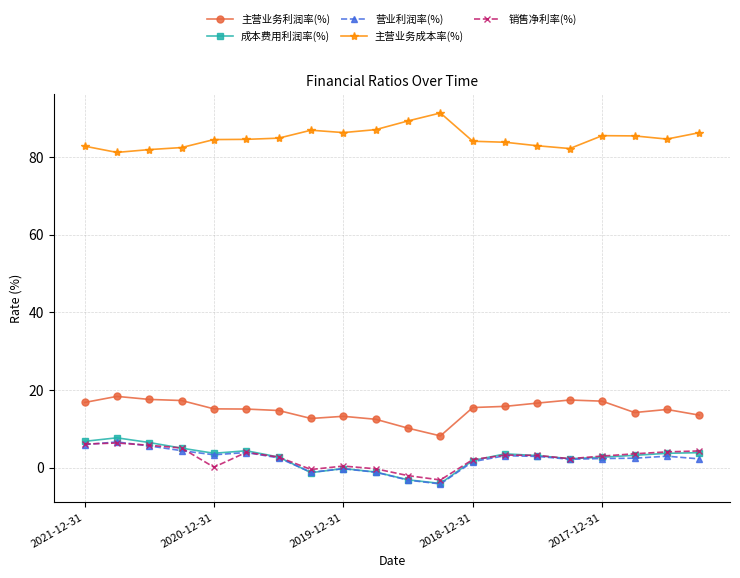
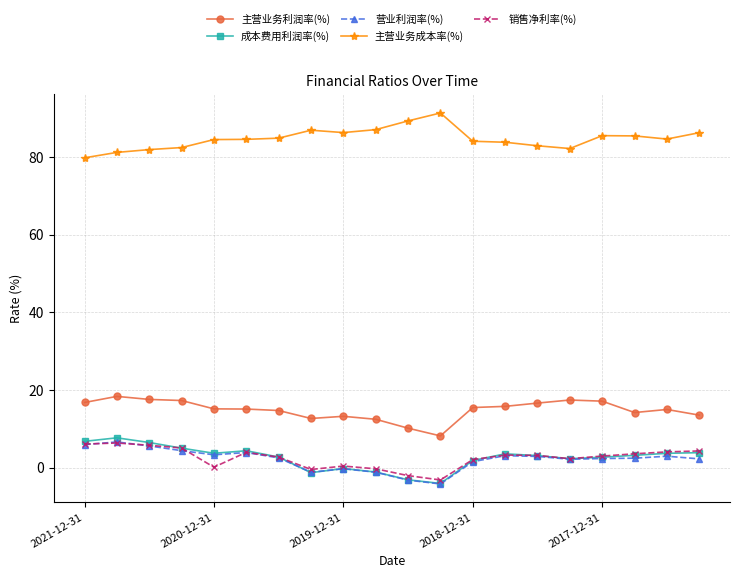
  {
    "主营业务利润率(%)": {
      "2021-12-31": 17,
      "2020-12-31": 15,
      "2019-12-31": 13,
      "2018-12-31": 16,
      "2017-12-31": 17
    },
    "成本费用利润率(%)": {
      "2021-12-31": 7
    },
    "主营业务成本率(%)": {
-     "2021-12-31": 83,
+     "2021-12-31": 80,
      "2020-12-31": 85,
      "2019-12-31": 86,
      "2018-12-31": 84,
      "2017-12-31": 86
    },
    "销售净利率(%)": {
      "2020-12-31": 0
    }
  }
